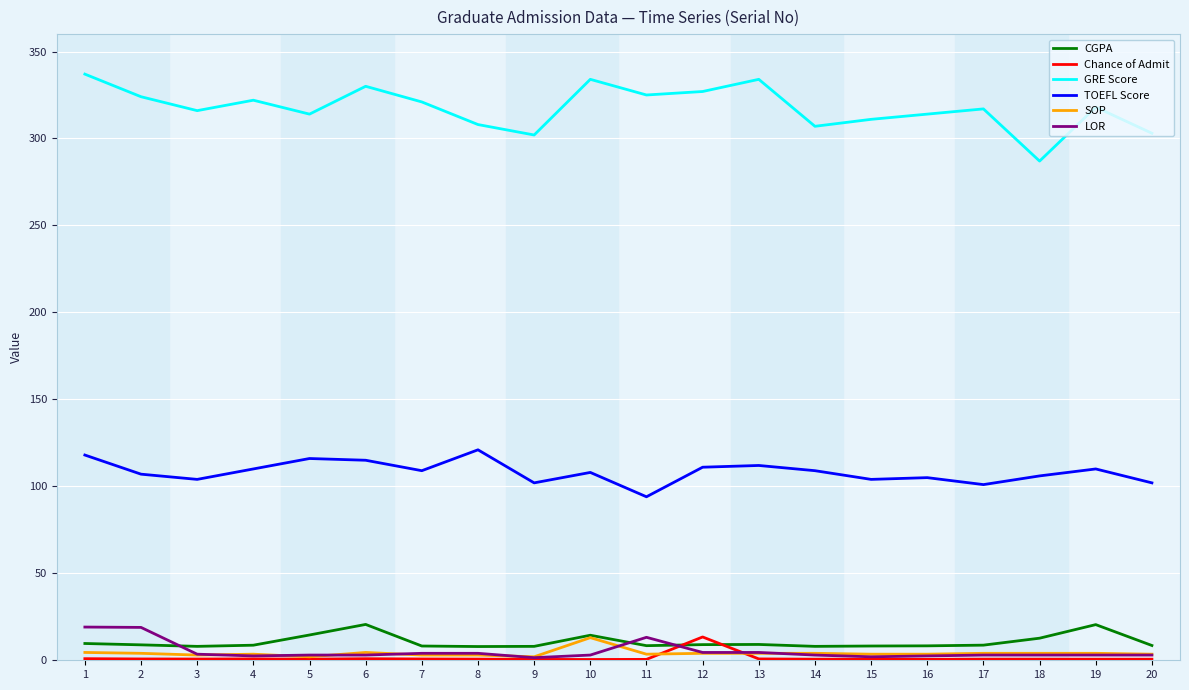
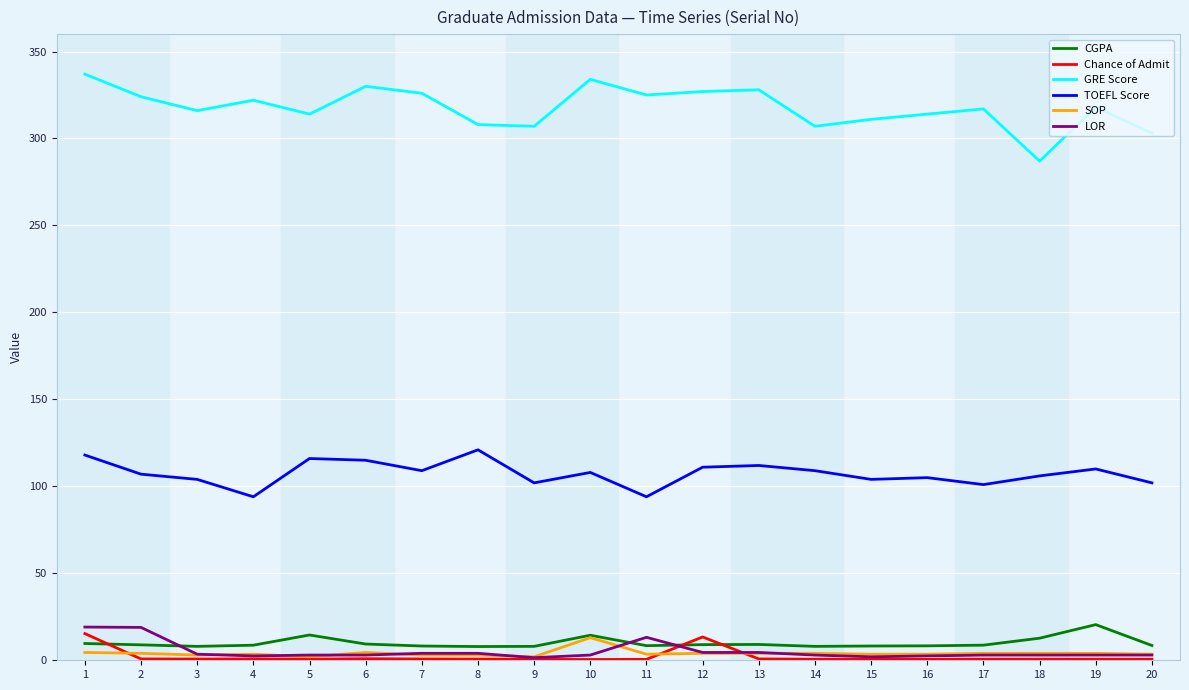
  {
    "CGPA": {
      "1": 10,
      "2": 9,
      "3": 8,
      "4": 9,
      "5": 15,
-     "6": 21,
+     "6": 9,
      "7": 8,
      "8": 8,
      "9": 8,
      "11": 8,
      "12": 9,
      "13": 9,
      "14": 8,
      "15": 8,
      "16": 8,
      "17": 9,
      "18": 13,
      "19": 21,
      "20": 9
    },
    "Chance of Admit": {
-     "1": 1,
+     "1": 15,
      "2": 1,
      "3": 1,
      "4": 1,
      "6": 1,
      "7": 1,
      "8": 1,
      "10": 0,
      "11": 1,
      "12": 13,
      "13": 1,
      "14": 1,
      "16": 1,
      "17": 1,
      "18": 1,
      "19": 1,
      "20": 1
    },
    "GRE Score": {
      "1": 337,
      "2": 324,
      "3": 316,
      "4": 322,
      "5": 314,
      "6": 330,
-     "7": 321,
+     "7": 326,
      "8": 308,
-     "9": 302,
+     "9": 307,
      "10": 334,
      "11": 325,
      "12": 327,
-     "13": 334,
+     "13": 328,
      "14": 307,
      "15": 311,
      "16": 314,
      "17": 317,
      "18": 287
    },
    "TOEFL Score": {
      "1": 118,
      "2": 107,
      "3": 104,
-     "4": 110,
+     "4": 94,
      "5": 116,
      "6": 115,
      "7": 109,
      "8": 121,
      "9": 102,
      "10": 108,
      "11": 94,
      "12": 111,
      "13": 112,
      "14": 109,
      "15": 104,
      "16": 105,
      "17": 101,
      "18": 106,
      "19": 110,
      "20": 102
    },
    "SOP": {
      "1": 5,
      "2": 4,
      "6": 5,
      "11": 4,
      "15": 4
    },
    "LOR": {
      "1": 19,
      "2": 19,
      "6": 3,
      "10": 3,
      "11": 13
    }
  }
